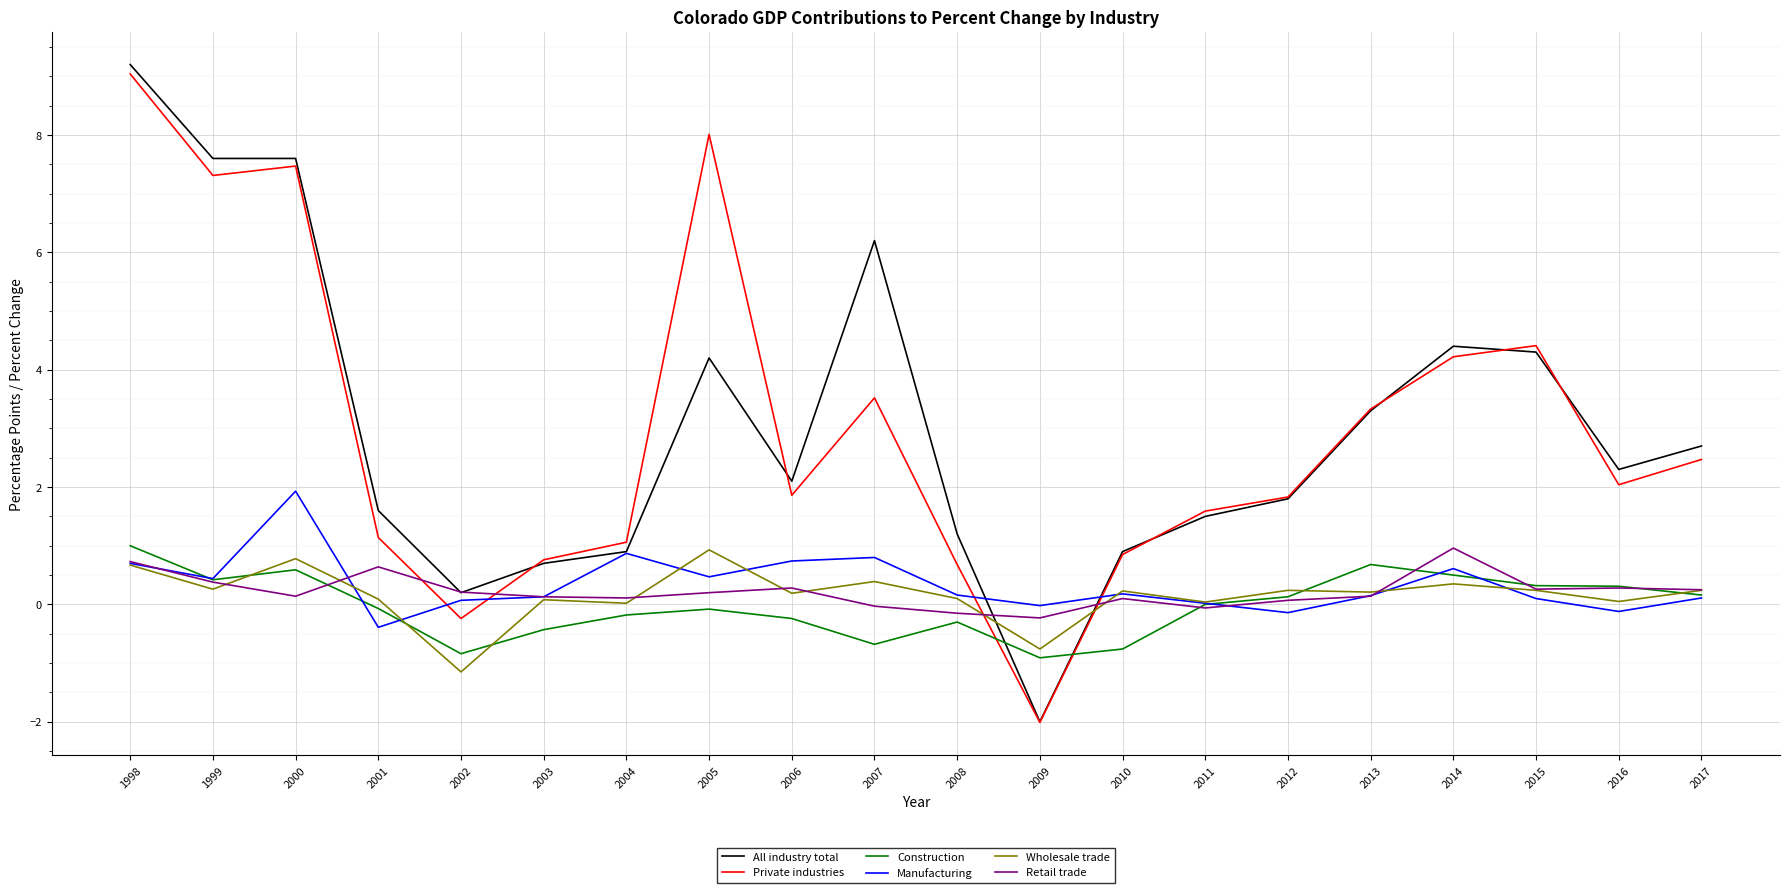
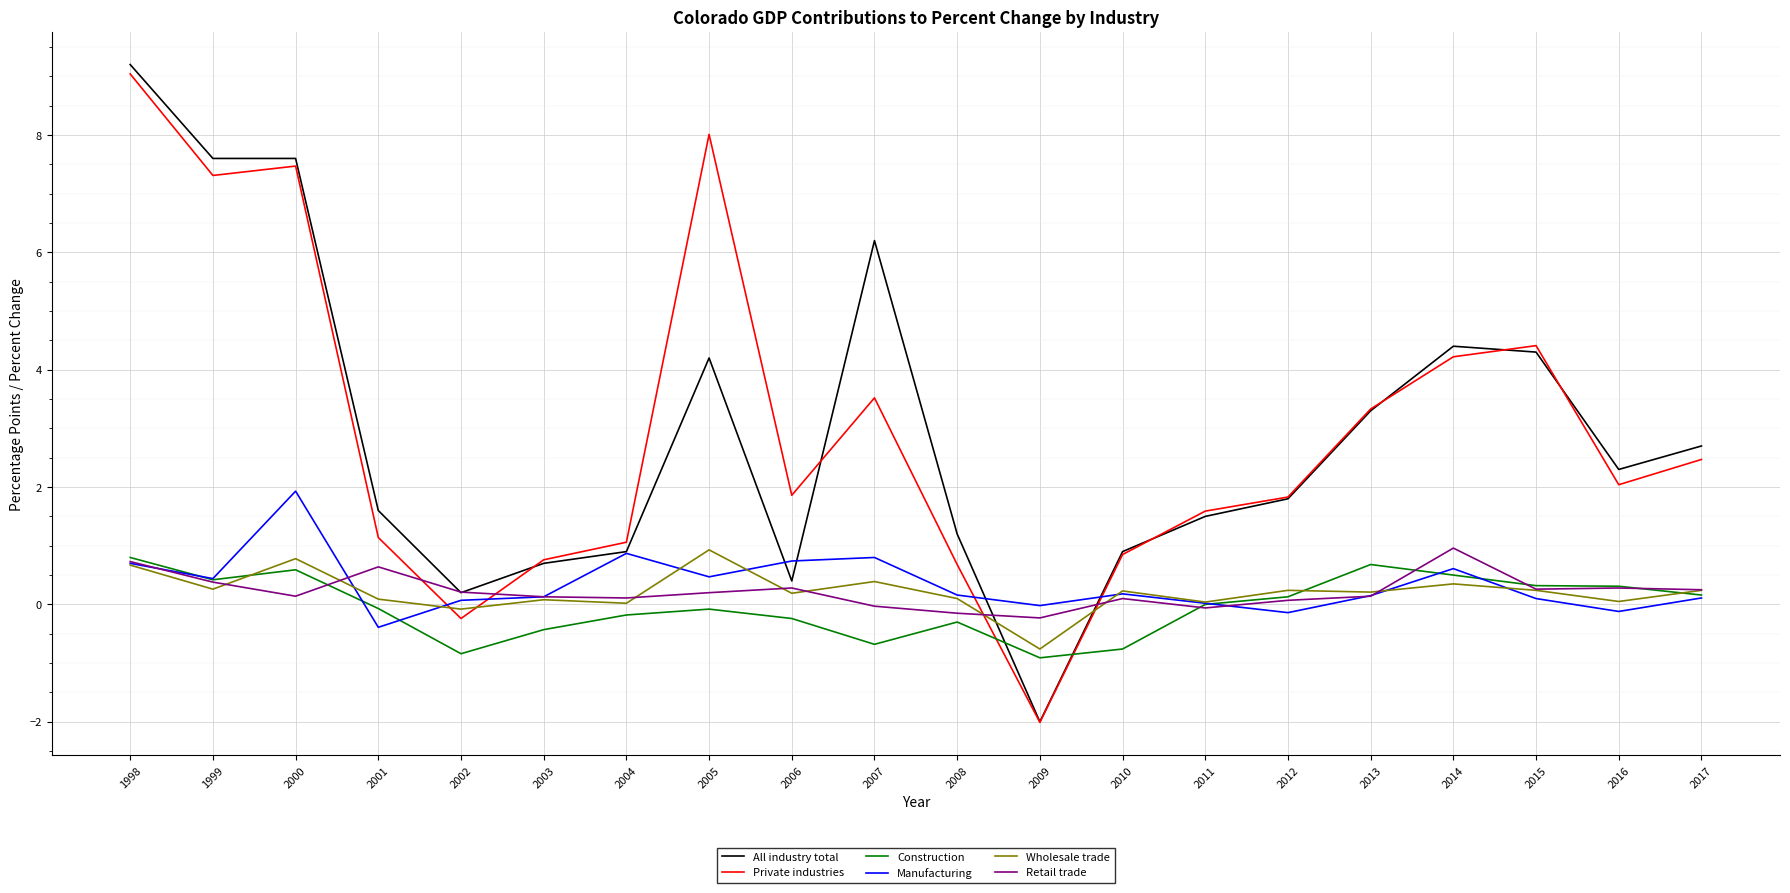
  {
    "All industry total": {
      "1998": 9.2,
      "1999": 7.6,
      "2000": 7.6,
      "2001": 1.6,
      "2003": 0.7,
      "2005": 4.2,
-     "2006": 2.1,
+     "2006": 0.4,
      "2007": 6.2,
      "2008": 1.2,
      "2010": 0.9,
      "2011": 1.5,
      "2014": 4.4,
      "2015": 4.3,
      "2016": 2.3,
      "2017": 2.7
    },
    "Private industries": {
      "1998": 9.0,
      "1999": 7.3,
      "2000": 7.5,
      "2001": 1.1,
      "2002": -0.2,
      "2003": 0.8,
      "2004": 1.1,
      "2005": 8.0,
      "2006": 1.9,
      "2007": 3.5,
      "2008": 0.7,
      "2010": 0.9,
      "2011": 1.6,
      "2014": 4.2,
      "2015": 4.4,
      "2016": 2.0,
      "2017": 2.5
    },
    "Construction": {
-     "1998": 1.0,
+     "1998": 0.8,
      "2000": 0.6,
      "2001": -0.1,
      "2002": -0.8,
      "2003": -0.4,
      "2004": -0.2,
      "2005": -0.1,
      "2006": -0.2,
      "2007": -0.7,
      "2008": -0.3,
      "2009": -0.9,
      "2010": -0.8,
      "2012": 0.1,
      "2013": 0.7,
      "2014": 0.5,
      "2015": 0.3,
      "2017": 0.2
    },
    "Manufacturing": {
      "2000": 1.9,
      "2001": -0.4,
      "2002": 0.1,
      "2005": 0.5,
      "2006": 0.7,
      "2007": 0.8,
      "2008": 0.2,
      "2009": 0.0,
      "2010": 0.2,
      "2012": -0.1,
      "2014": 0.6,
      "2015": 0.1,
      "2016": -0.1,
      "2017": 0.1
    },
    "Wholesale trade": {
      "1999": 0.3,
      "2000": 0.8,
      "2001": 0.1,
-     "2002": -1.2,
+     "2002": -0.1,
      "2003": 0.1,
      "2004": 0.0,
      "2005": 0.9,
      "2006": 0.2,
      "2007": 0.4,
      "2008": 0.1,
      "2009": -0.8,
      "2010": 0.2,
      "2012": 0.2,
      "2013": 0.2,
      "2014": 0.4,
      "2016": 0.1
    },
    "Retail trade": {
      "2000": 0.1,
      "2001": 0.6,
      "2004": 0.1,
      "2005": 0.2,
      "2006": 0.3,
      "2007": 0.0,
      "2008": -0.2,
      "2009": -0.2,
      "2010": 0.1,
      "2011": -0.1,
      "2012": 0.1,
      "2014": 1.0
    }
  }
